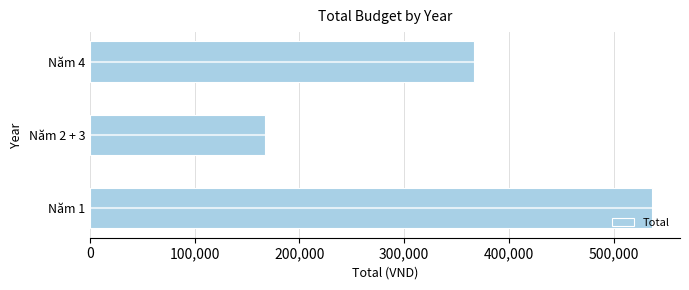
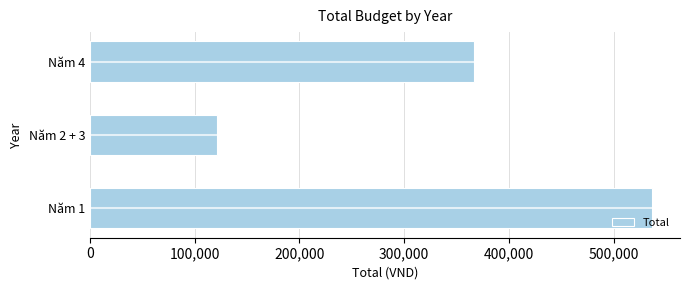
  {
    "Năm 4": "367,000",
-   "Năm 2 + 3": "167,000",
+   "Năm 2 + 3": "122,000",
    "Năm 1": "537,000"
  }
